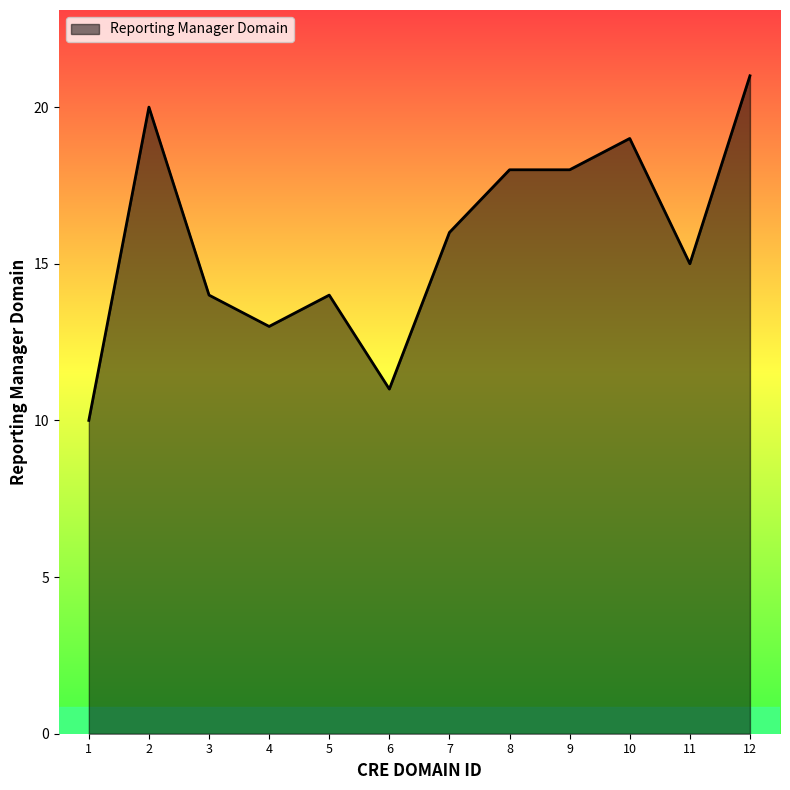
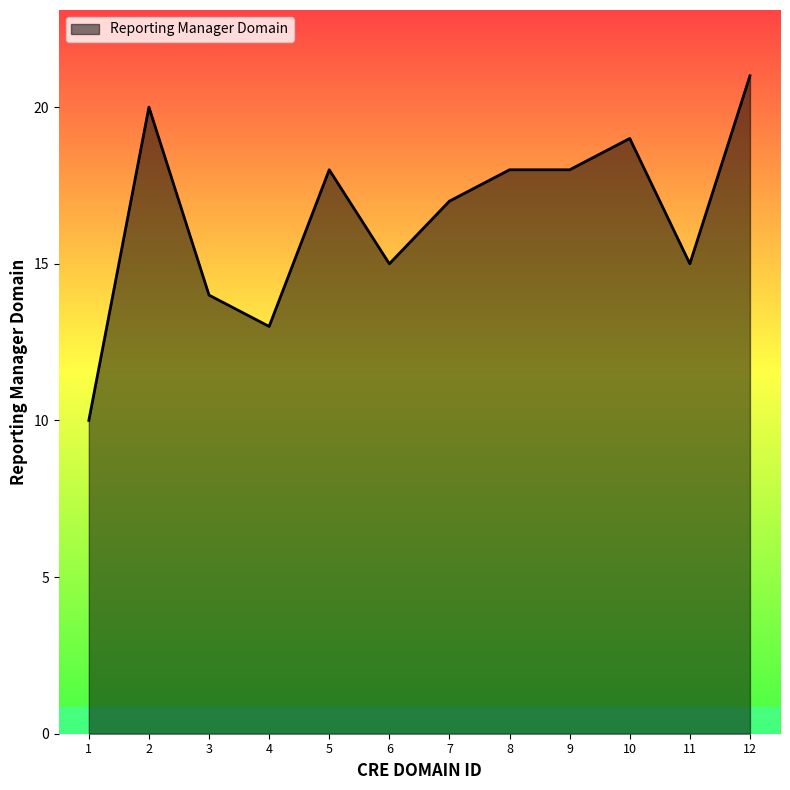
  {
    "1": 10,
    "2": 20,
    "3": 14,
    "4": 13,
-   "5": 14,
-   "6": 11,
-   "7": 16,
+   "5": 18,
+   "6": 15,
+   "7": 17,
    "8": 18,
    "9": 18,
    "10": 19,
    "11": 15,
    "12": 21
  }
